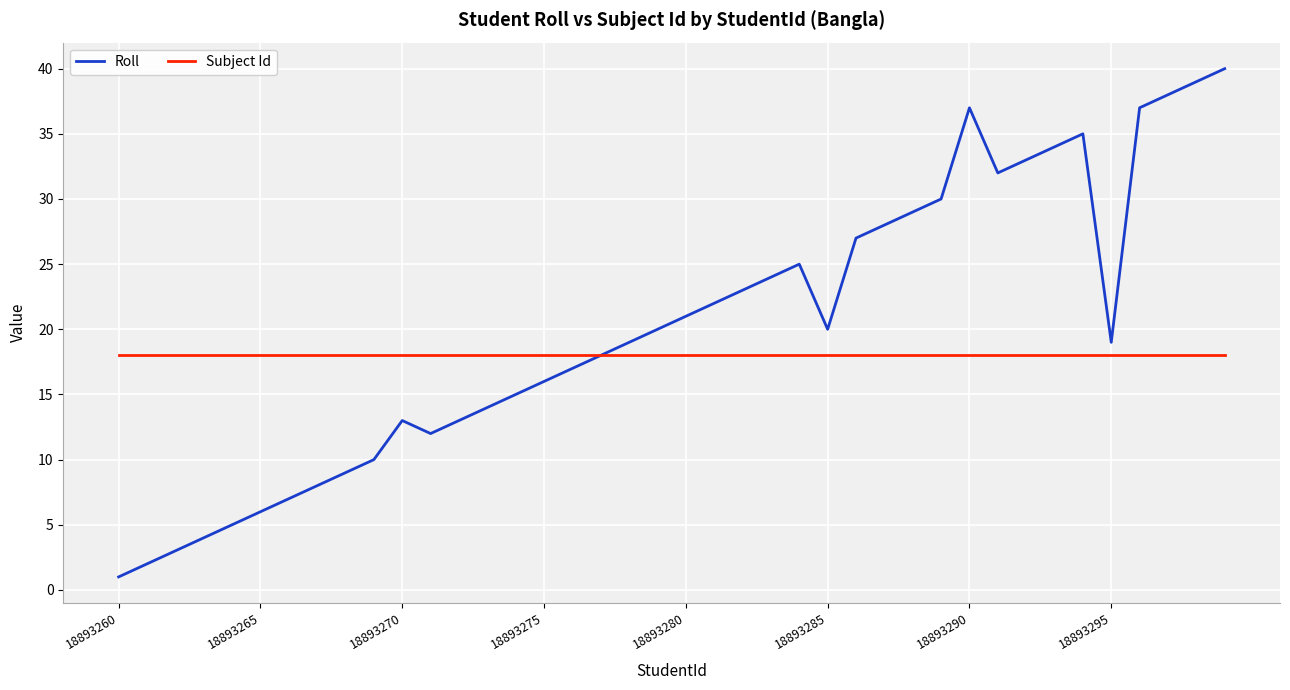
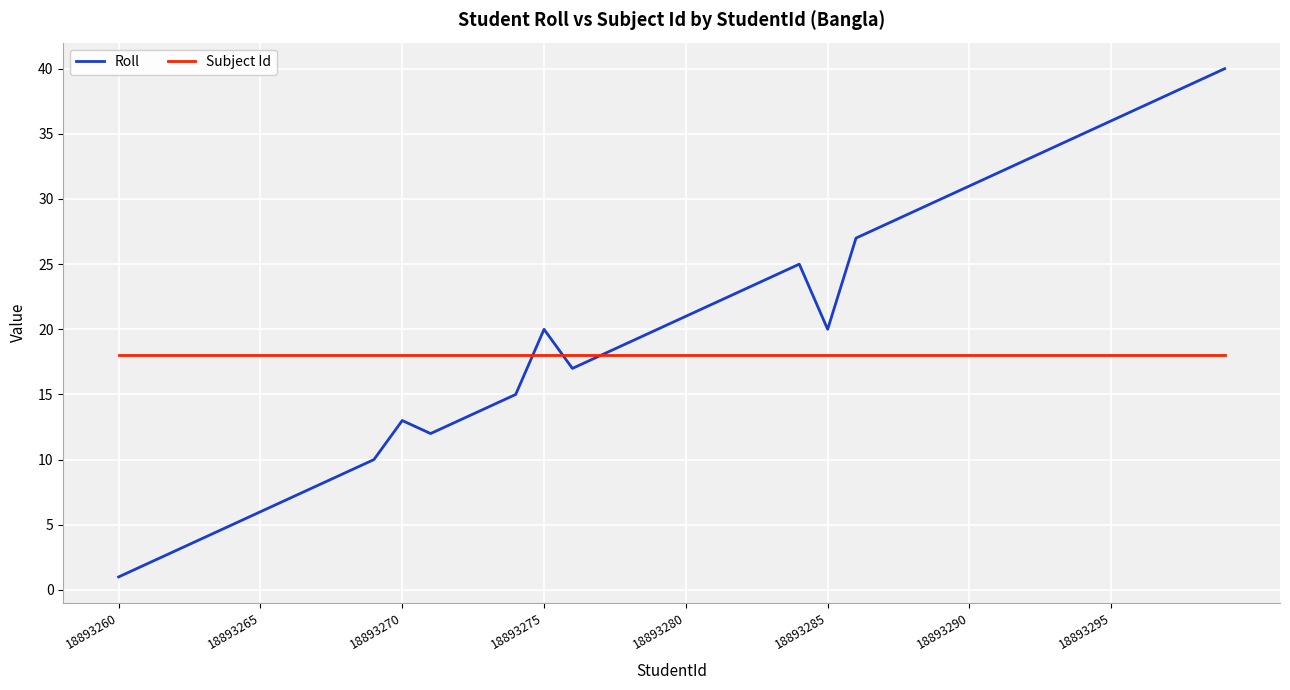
  {
    "Roll": {
      "18893260": 1,
      "18893265": 6,
      "18893270": 13,
-     "18893275": 16,
+     "18893275": 20,
      "18893280": 21,
      "18893285": 20,
-     "18893290": 37,
-     "18893295": 19
+     "18893290": 31,
+     "18893295": 36
    },
    "Subject Id": {
      "18893260": 18,
      "18893265": 18,
      "18893270": 18,
      "18893275": 18,
      "18893280": 18,
      "18893285": 18,
      "18893290": 18,
      "18893295": 18
    }
  }
